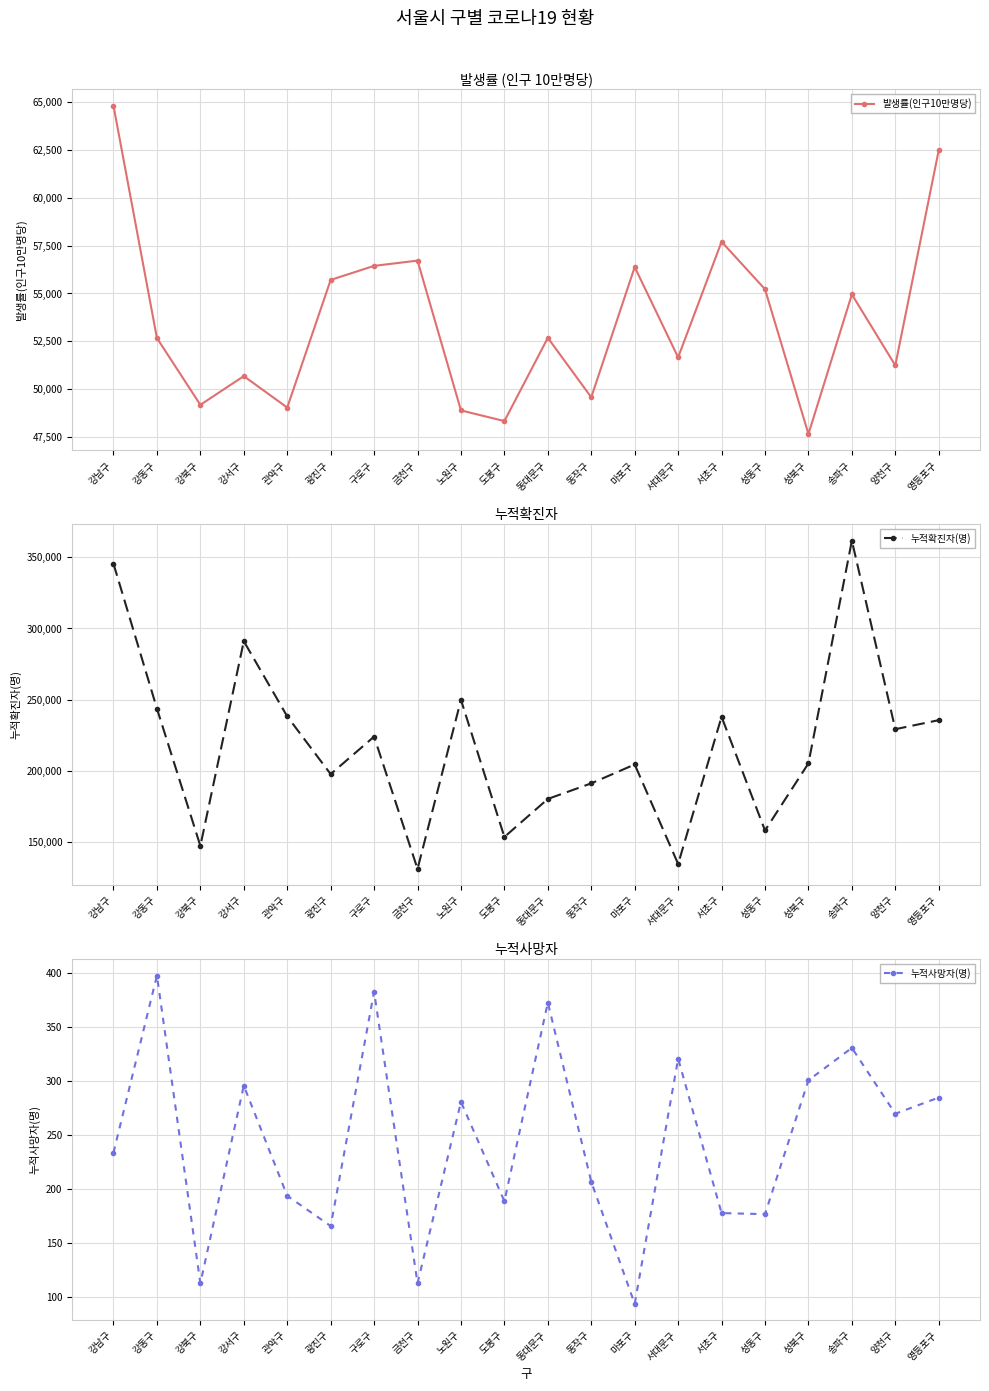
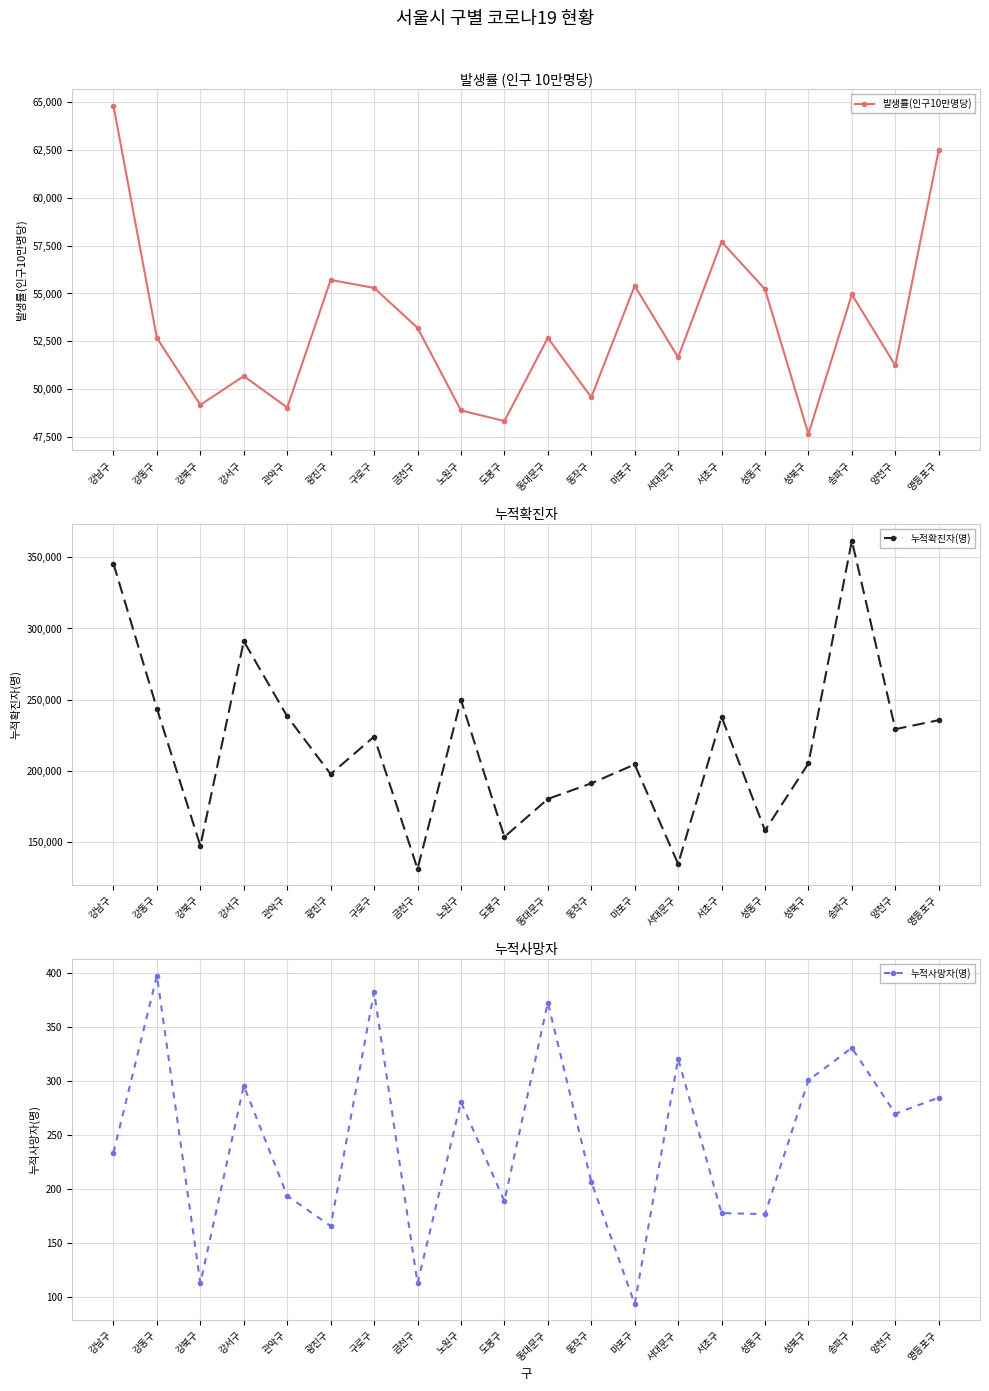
  {
    "발생률 (인구 10만명당)": {
      "강남구": "64,800",
      "강동구": "52,700",
      "강북구": "49,200",
      "강서구": "50,700",
      "관악구": "49,000",
      "광진구": "55,700",
-     "구로구": "56,400",
-     "금천구": "56,700",
+     "구로구": "55,300",
+     "금천구": "53,200",
      "노원구": "48,900",
      "도봉구": "48,300",
      "동대문구": "52,700",
      "동작구": "49,600",
-     "마포구": "56,400",
+     "마포구": "55,400",
      "서대문구": "51,700",
      "서초구": "57,700",
      "성동구": "55,200",
      "성북구": "47,600",
      "송파구": "55,000",
      "양천구": "51,200",
      "영등포구": "62,500"
    },
    "누적확진자": {
      "강남구": "346,000",
      "강동구": "244,000",
      "강북구": "147,000",
      "강서구": "291,000",
      "관악구": "238,000",
      "광진구": "198,000",
      "구로구": "224,000",
      "금천구": "131,000",
      "노원구": "250,000",
      "도봉구": "153,000",
      "동대문구": "180,000",
      "동작구": "191,000",
      "마포구": "204,000",
      "서대문구": "134,000",
      "서초구": "238,000",
      "성동구": "158,000",
      "성북구": "205,000",
      "송파구": "362,000",
      "양천구": "229,000",
      "영등포구": "236,000"
    },
    "누적사망자": {
      "강남구": "234",
      "강동구": "398",
      "강북구": "113",
      "강서구": "296",
      "관악구": "194",
      "광진구": "166",
      "구로구": "383",
      "금천구": "113",
      "노원구": "281",
      "도봉구": "189",
      "동대문구": "373",
      "동작구": "207",
      "마포구": "94",
      "서대문구": "321",
      "서초구": "178",
      "성동구": "177",
      "성북구": "301",
      "송파구": "331",
      "양천구": "270",
      "영등포구": "285"
    }
  }
